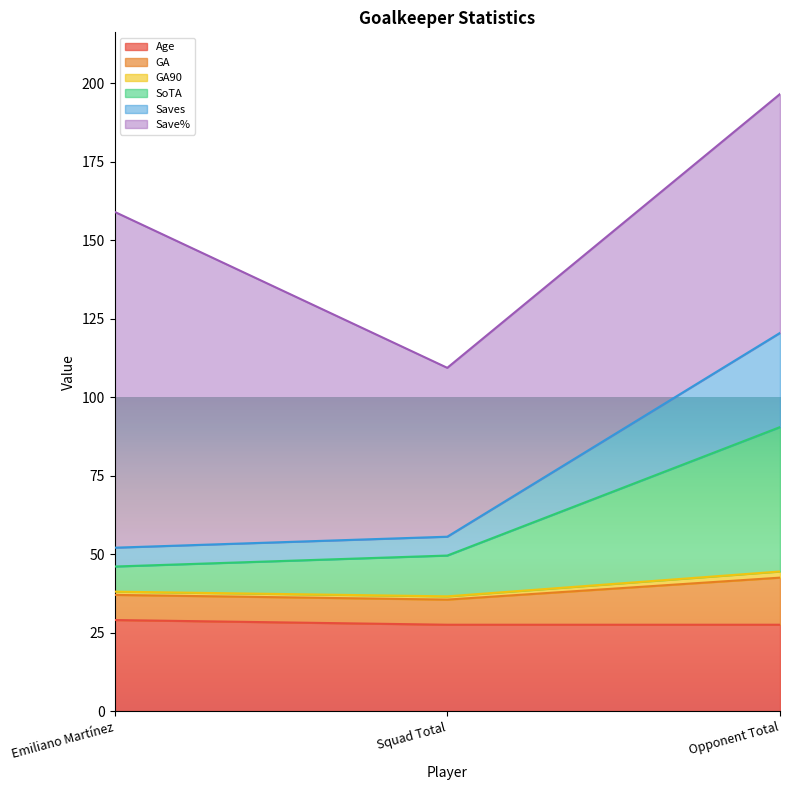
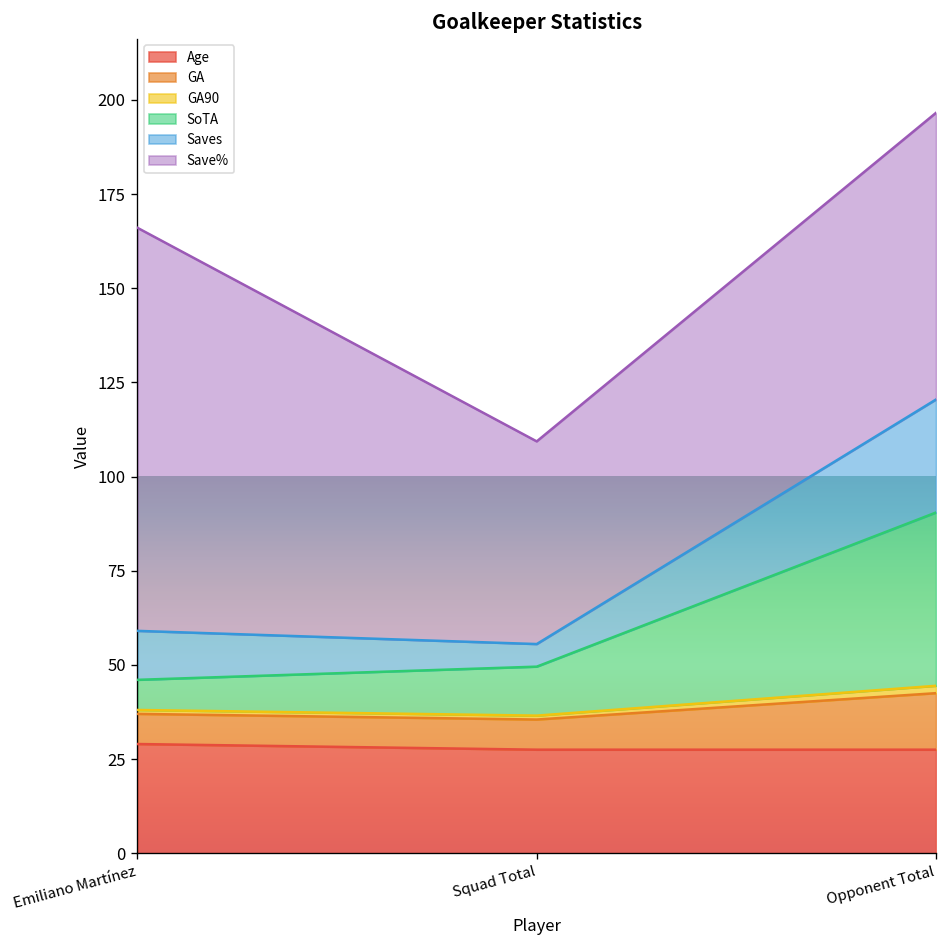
  {
    "GA90": {
      "Emiliano Martínez": 1,
      "Squad Total": 1,
      "Opponent Total": 2
    },
    "SoTA": {
      "Emiliano Martínez": 8,
      "Squad Total": 13,
      "Opponent Total": 46
    },
    "Saves": {
-     "Emiliano Martínez": 6,
+     "Emiliano Martínez": 13,
      "Squad Total": 6,
      "Opponent Total": 30
    },
    "Save%": {
      "Emiliano Martínez": 107,
      "Squad Total": 54,
      "Opponent Total": 76
    }
  }
